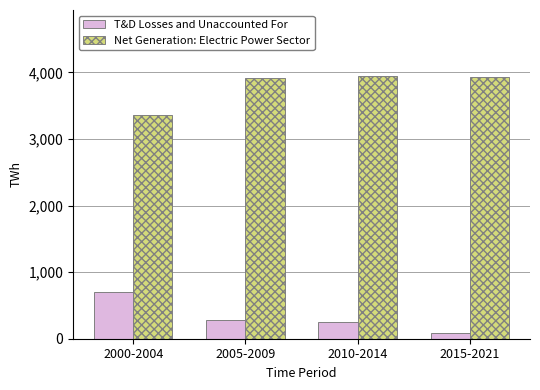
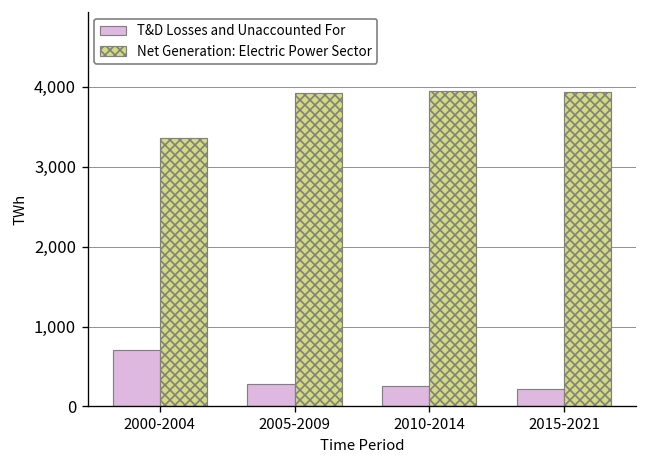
  {
    "T&D Losses and Unaccounted For": {
      "2000-2004": "700",
      "2005-2009": "300",
      "2010-2014": "300",
-     "2015-2021": "100"
+     "2015-2021": "200"
    },
    "Net Generation: Electric Power Sector": {
      "2000-2004": "3,400",
      "2005-2009": "3,900",
      "2010-2014": "4,000",
      "2015-2021": "3,900"
    }
  }
